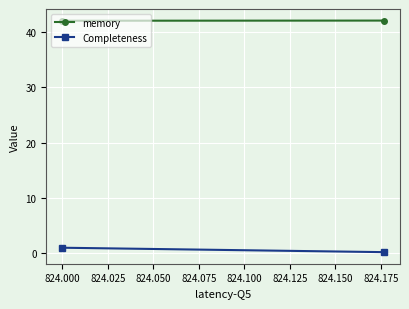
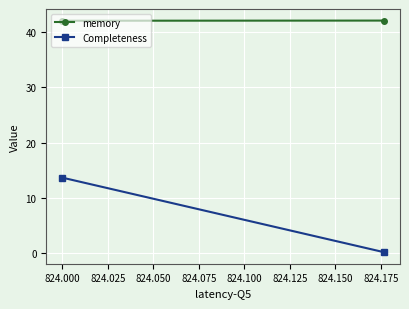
  {
    "memory": {
      "824.175": 42
    },
    "Completeness": {
-     "824.000": 1,
+     "824.000": 14,
      "824.175": 0
    }
  }
